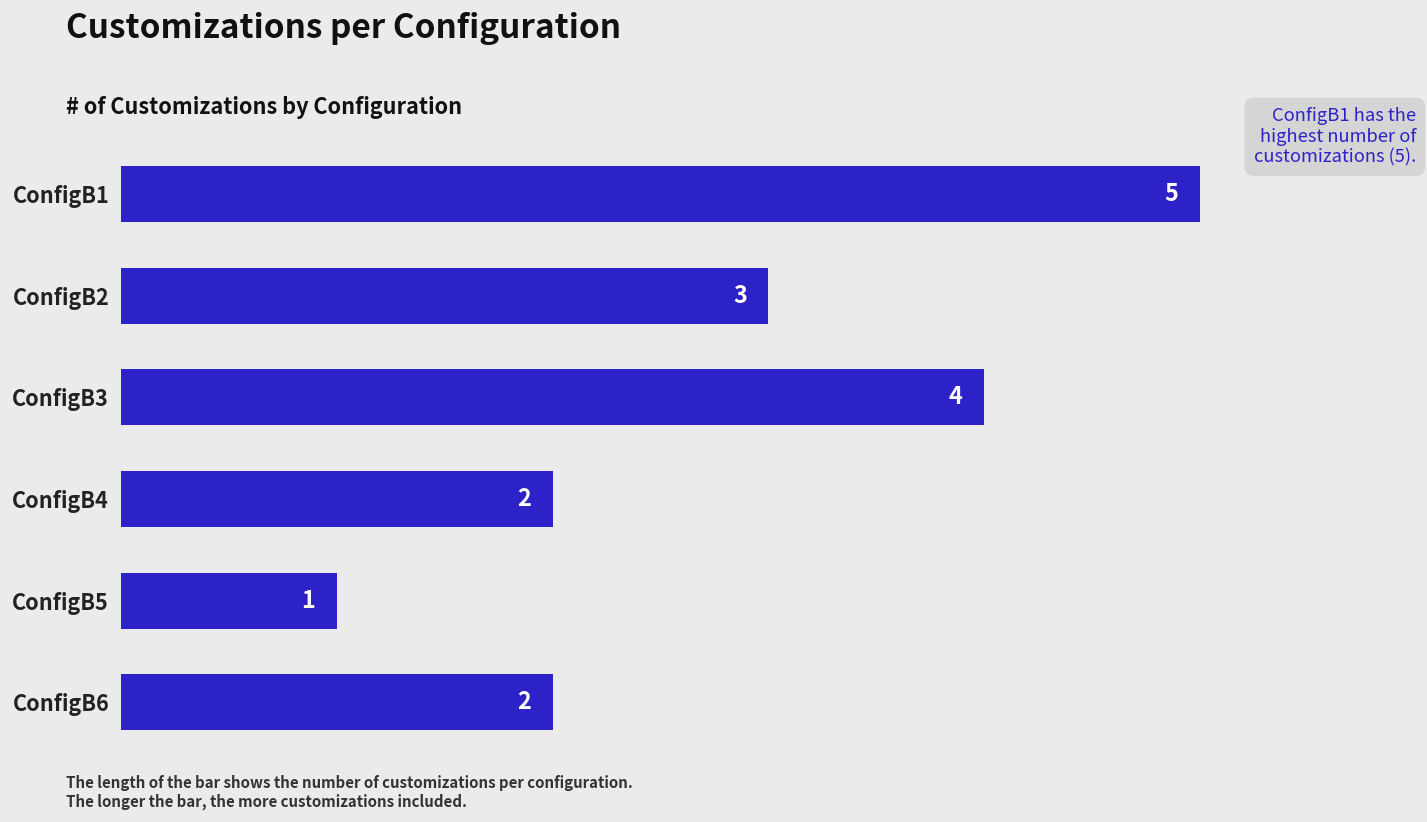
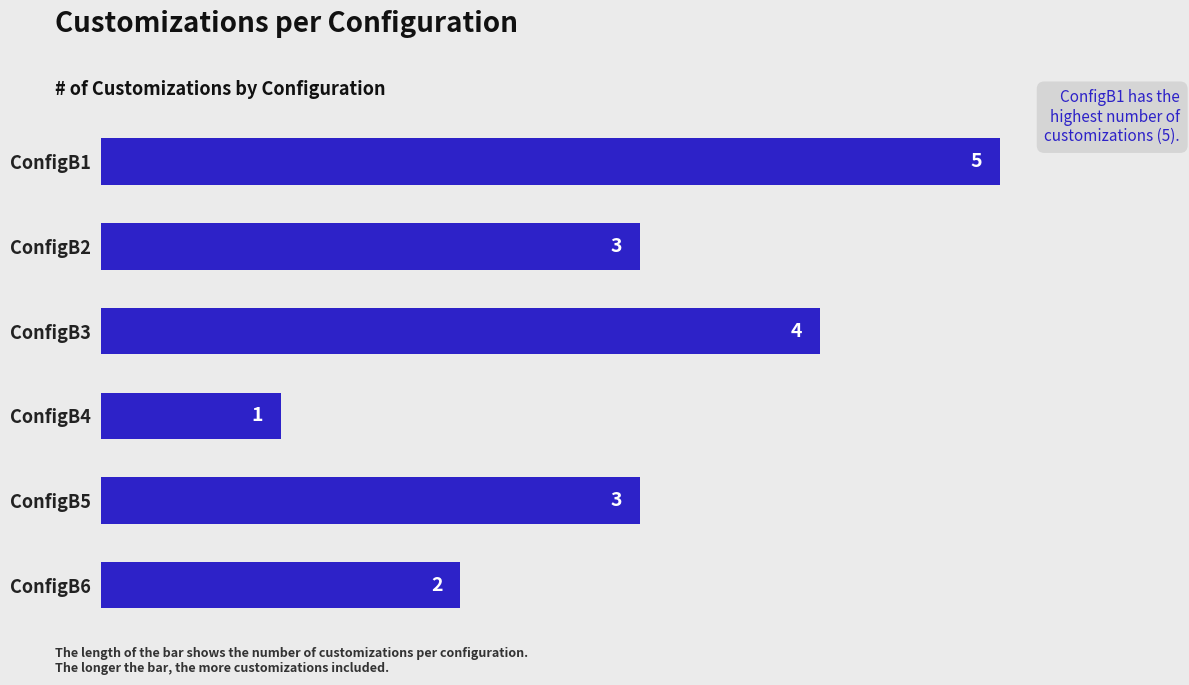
  {
    "ConfigB1": 5,
    "ConfigB2": 3,
    "ConfigB3": 4,
-   "ConfigB4": 2,
-   "ConfigB5": 1,
+   "ConfigB4": 1,
+   "ConfigB5": 3,
    "ConfigB6": 2
  }
